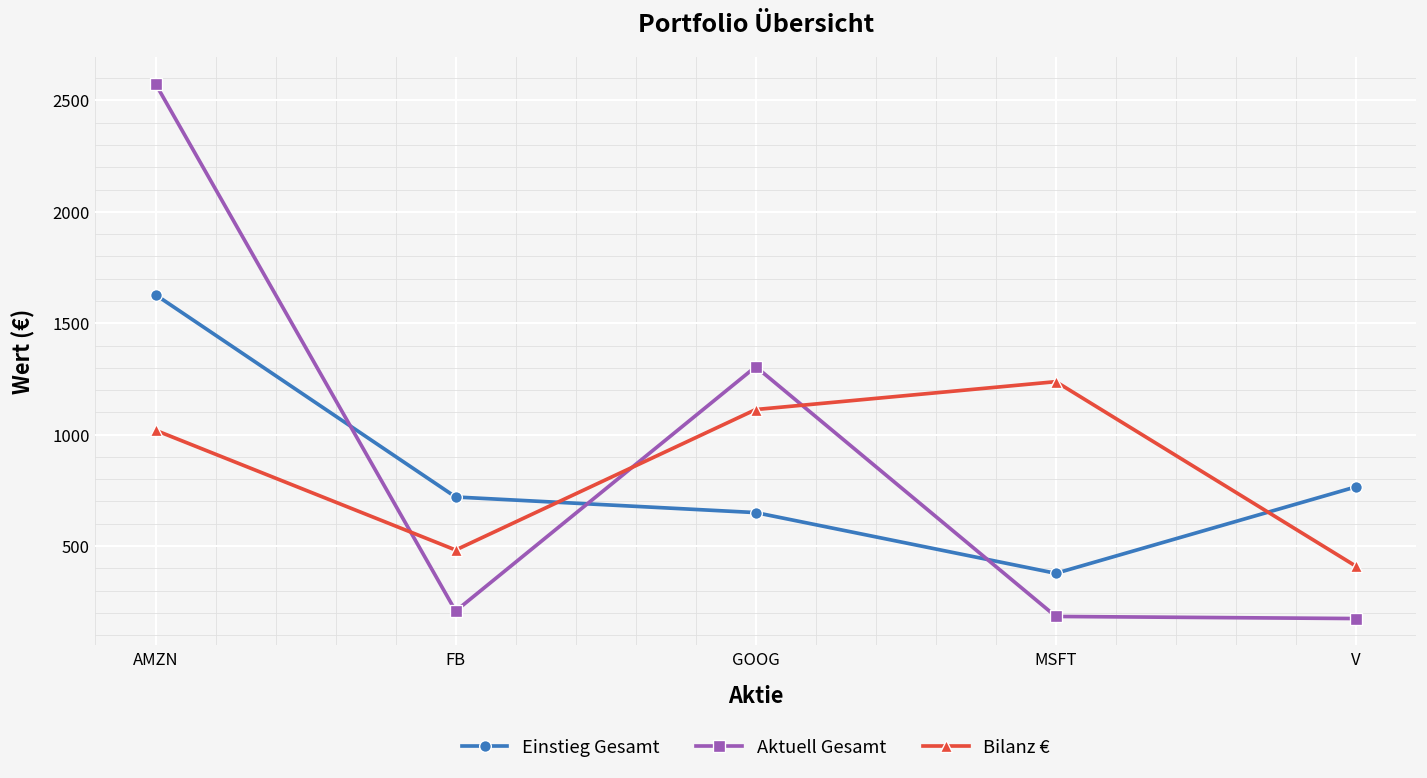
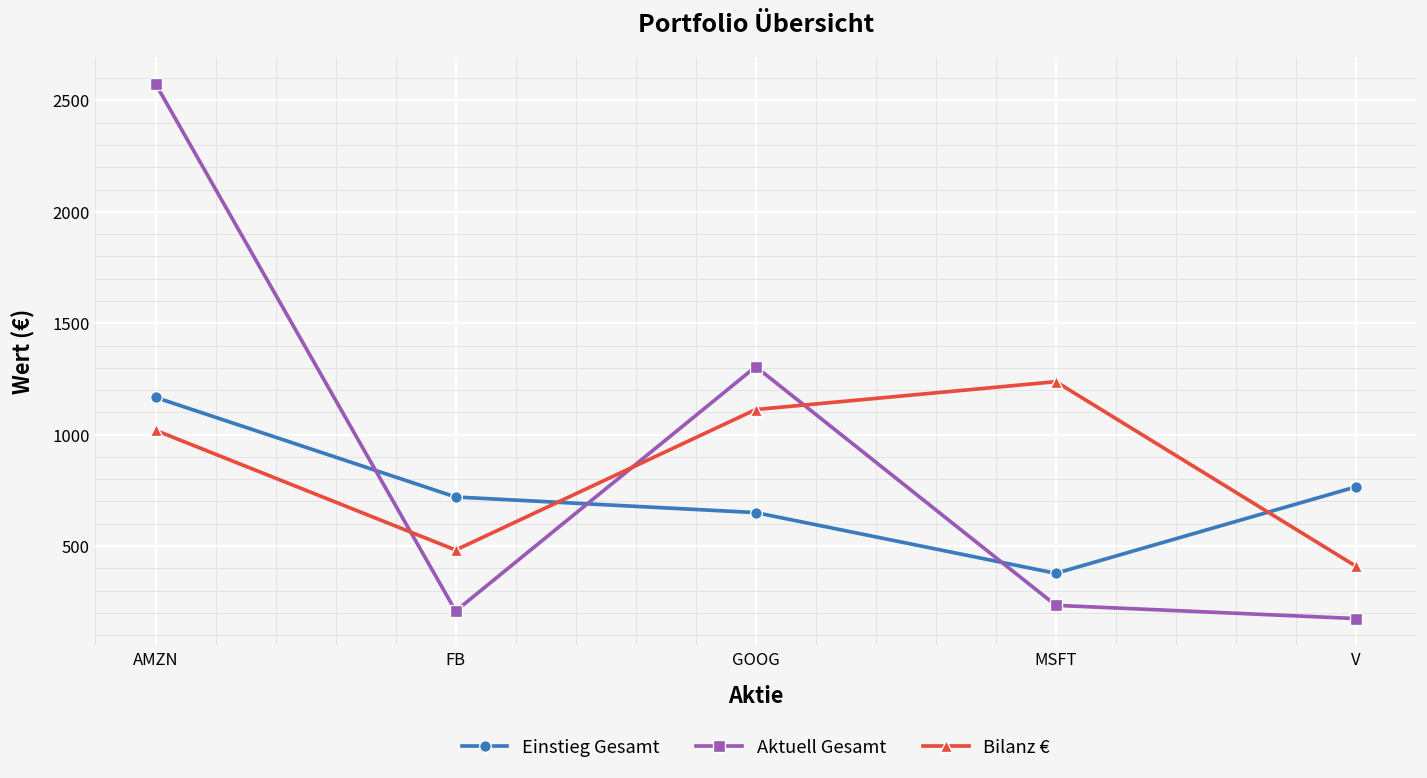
  {
    "Einstieg Gesamt": {
-     "AMZN": 1630,
+     "AMZN": 1170,
      "FB": 720,
      "GOOG": 650,
      "MSFT": 380,
      "V": 770
    },
    "Aktuell Gesamt": {
      "AMZN": 2580,
      "FB": 210,
      "GOOG": 1300,
-     "MSFT": 180,
+     "MSFT": 230,
      "V": 170
    },
    "Bilanz €": {
      "AMZN": 1020,
      "FB": 480,
      "GOOG": 1110,
      "MSFT": 1240,
      "V": 410
    }
  }
